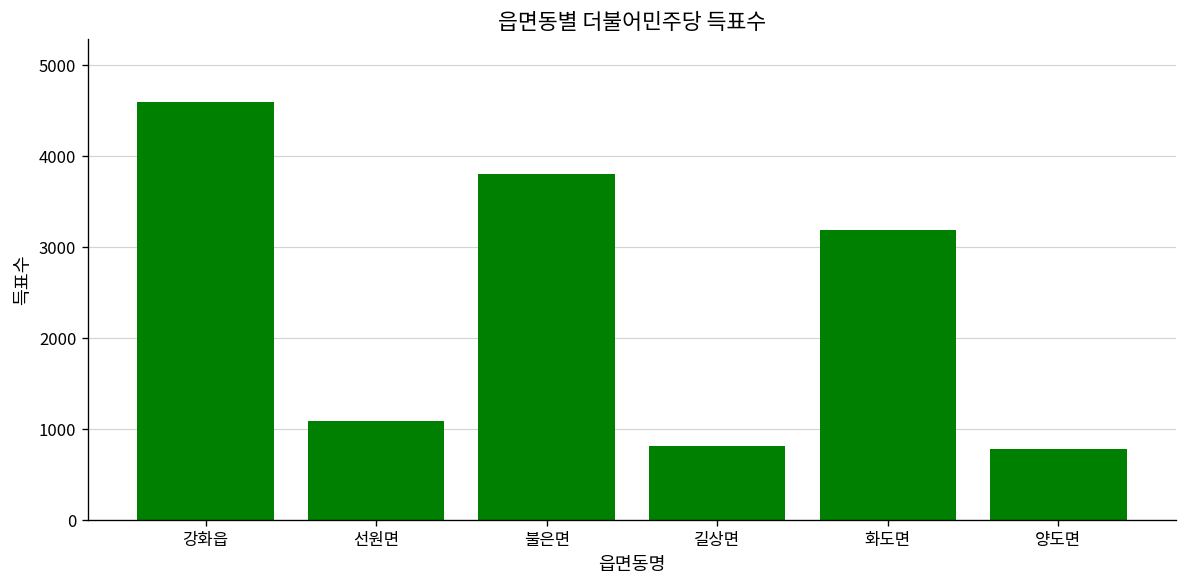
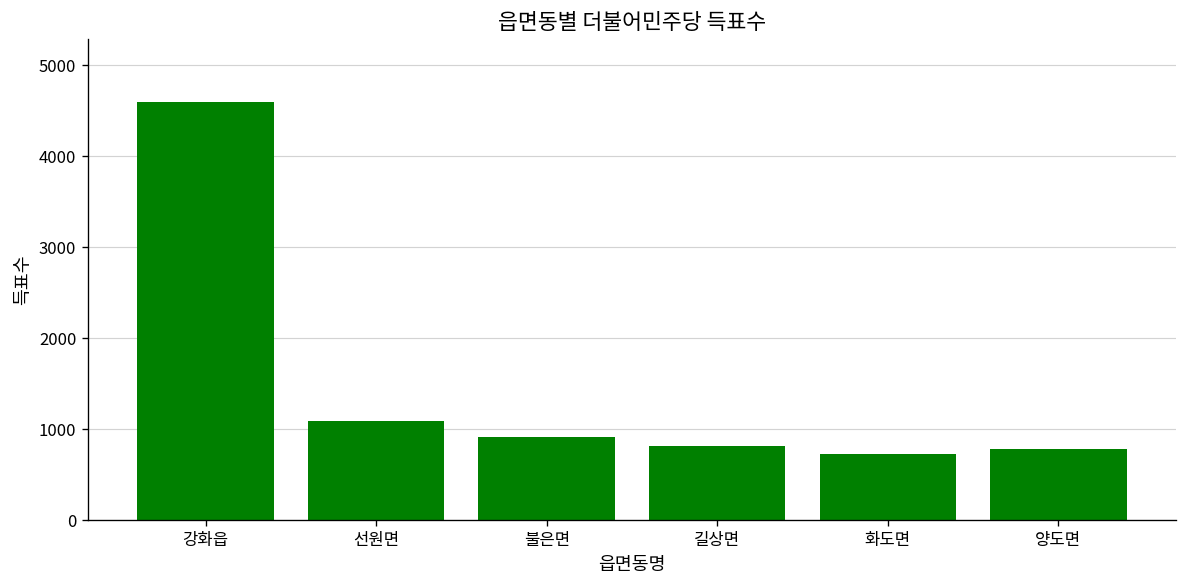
  {
    "강화읍": 4600,
    "선원면": 1100,
-   "불은면": 3800,
+   "불은면": 900,
    "길상면": 800,
-   "화도면": 3200,
+   "화도면": 700,
    "양도면": 800
  }
